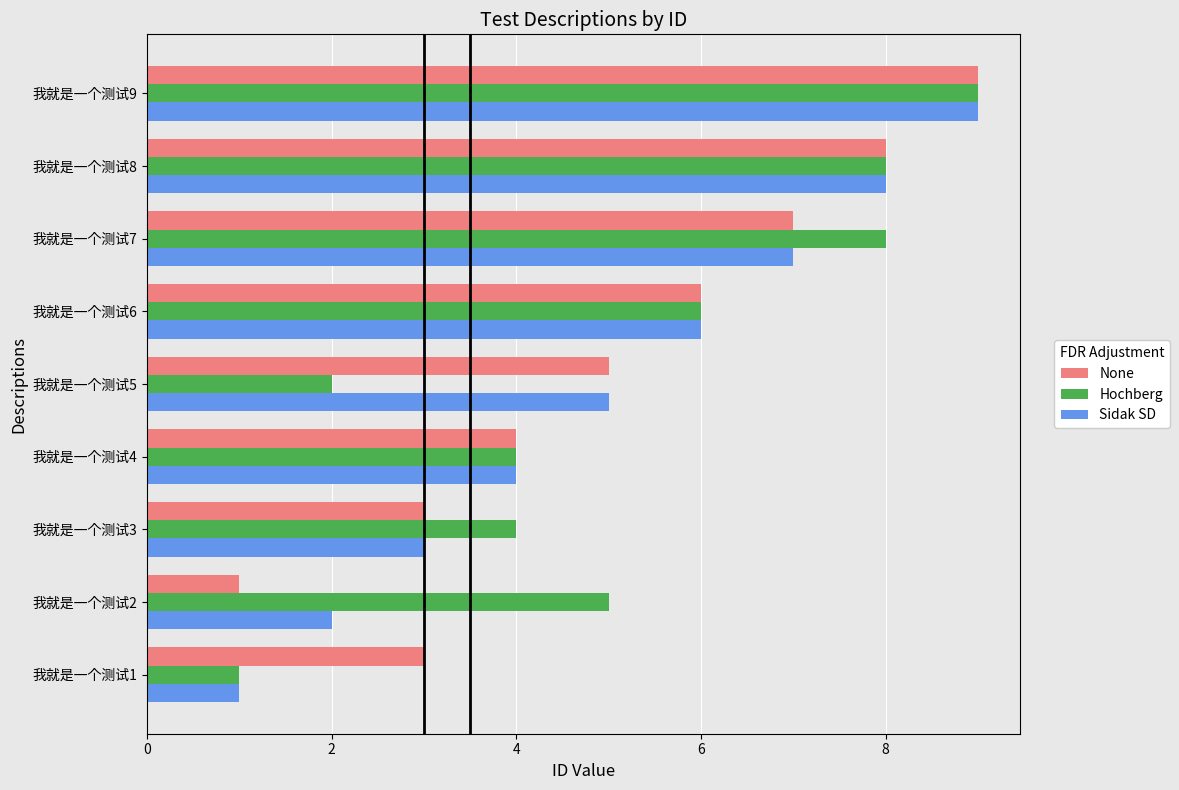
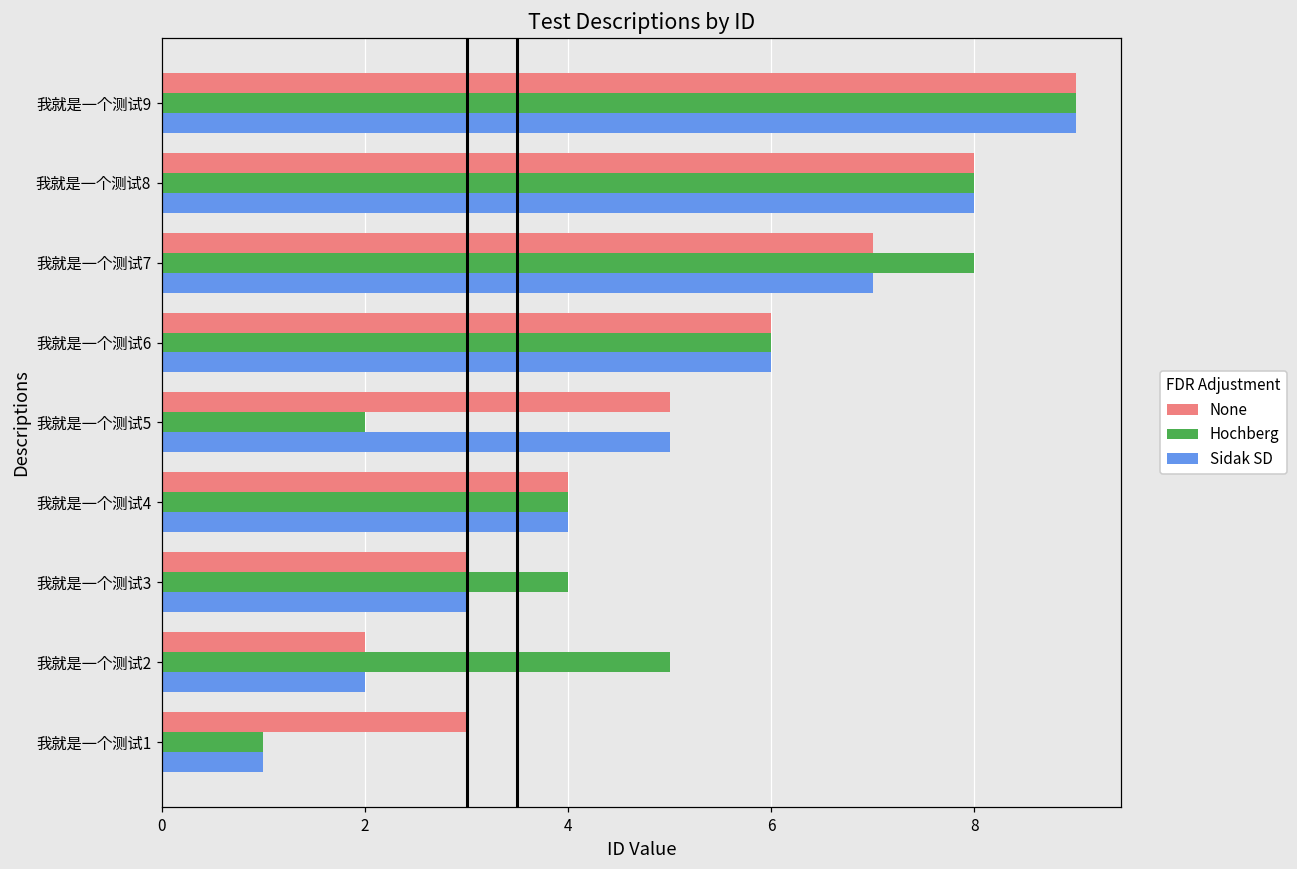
  {
    "None": {
      "我就是一个测试9": 9,
      "我就是一个测试8": 8,
      "我就是一个测试7": 7,
      "我就是一个测试6": 6,
      "我就是一个测试5": 5,
      "我就是一个测试4": 4,
      "我就是一个测试3": 3,
-     "我就是一个测试2": 1,
+     "我就是一个测试2": 2,
      "我就是一个测试1": 3
    },
    "Hochberg": {
      "我就是一个测试9": 9,
      "我就是一个测试8": 8,
      "我就是一个测试7": 8,
      "我就是一个测试6": 6,
      "我就是一个测试5": 2,
      "我就是一个测试4": 4,
      "我就是一个测试3": 4,
      "我就是一个测试2": 5,
      "我就是一个测试1": 1
    },
    "Sidak SD": {
      "我就是一个测试9": 9,
      "我就是一个测试8": 8,
      "我就是一个测试7": 7,
      "我就是一个测试6": 6,
      "我就是一个测试5": 5,
      "我就是一个测试4": 4,
      "我就是一个测试3": 3,
      "我就是一个测试2": 2,
      "我就是一个测试1": 1
    }
  }
